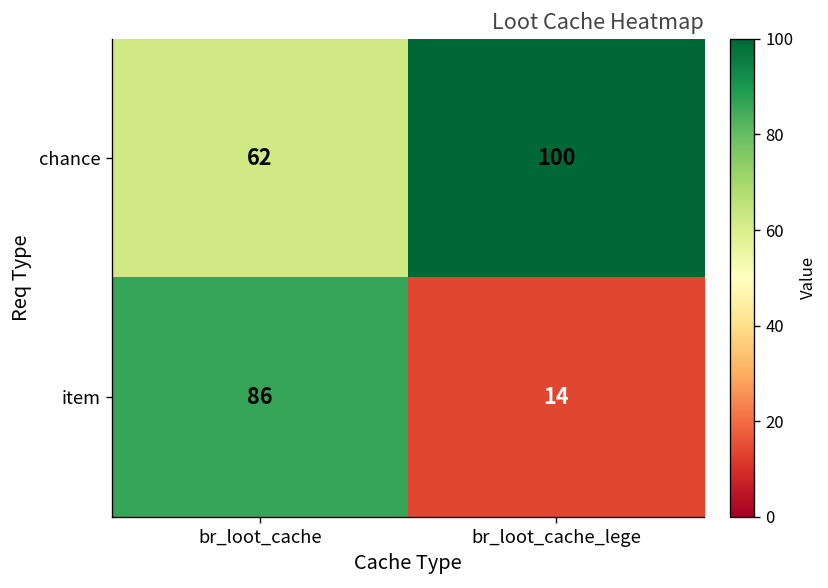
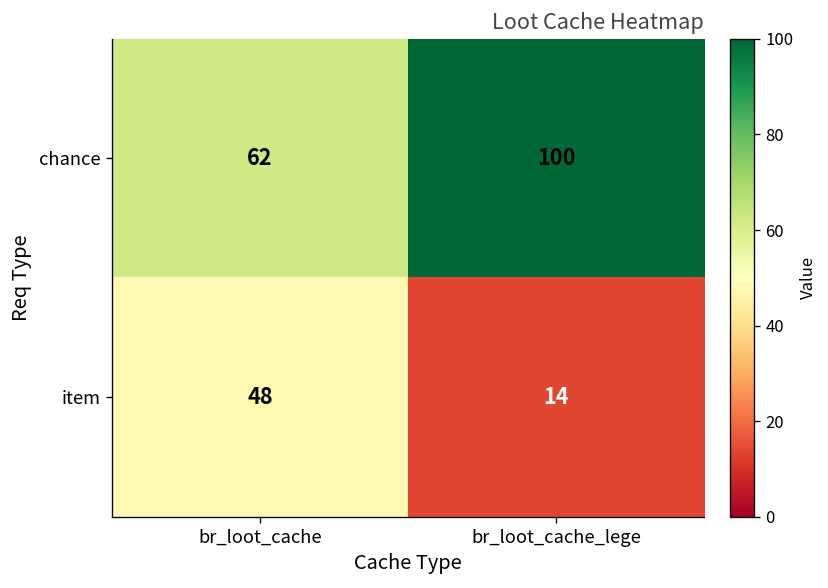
  {
    "chance": {
      "br_loot_cache": 62,
      "br_loot_cache_lege": 100
    },
    "item": {
-     "br_loot_cache": 86,
+     "br_loot_cache": 48,
      "br_loot_cache_lege": 14
    }
  }
